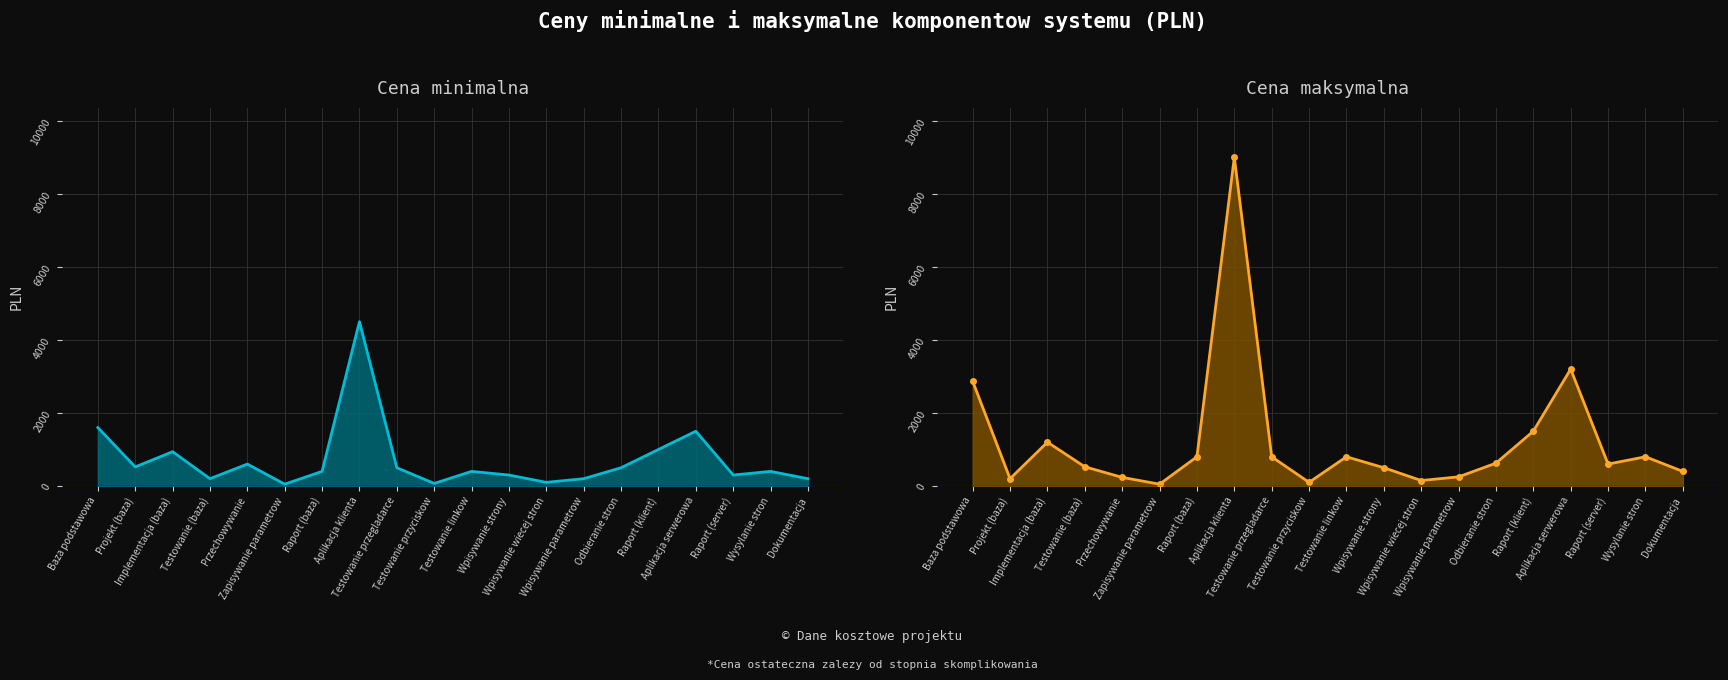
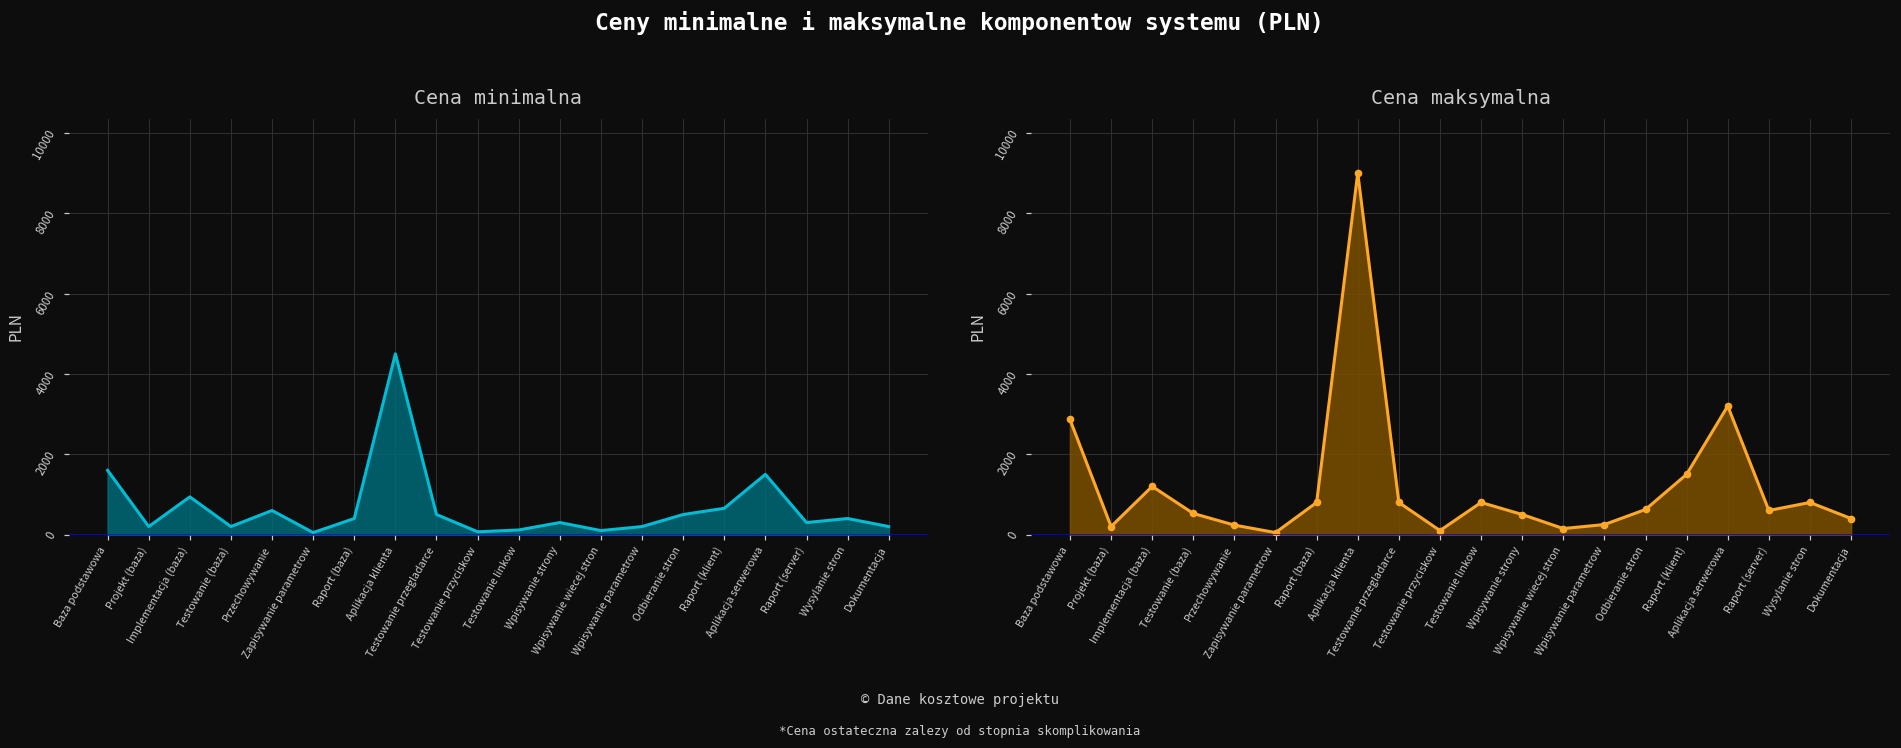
  {
    "Cena minimalna": {
      "Baza podstawowa": 1600,
-     "Projekt (baza)": 500,
+     "Projekt (baza)": 200,
      "Implementacja (baza)": 900,
      "Testowanie (baza)": 200,
      "Przechowywanie": 600,
      "Zapisywanie parametrow": 100,
      "Raport (baza)": 400,
      "Aplikacja klienta": 4500,
      "Testowanie przegladarce": 500,
      "Testowanie przyciskow": 100,
-     "Testowanie linkow": 400,
+     "Testowanie linkow": 100,
      "Wpisywanie strony": 300,
      "Wpisywanie wiecej stron": 100,
      "Wpisywanie parametrow": 200,
      "Odbieranie stron": 500,
-     "Raport (klient)": 1000,
+     "Raport (klient)": 700,
      "Aplikacja serwerowa": 1500,
      "Raport (server)": 300,
      "Wysylanie stron": 400,
      "Dokumentacja": 200
    },
    "Cena maksymalna": {
      "Baza podstawowa": 2900,
      "Projekt (baza)": 200,
      "Implementacja (baza)": 1200,
      "Testowanie (baza)": 500,
      "Przechowywanie": 200,
      "Zapisywanie parametrow": 100,
      "Raport (baza)": 800,
      "Aplikacja klienta": 9000,
      "Testowanie przegladarce": 800,
      "Testowanie przyciskow": 100,
      "Testowanie linkow": 800,
      "Wpisywanie strony": 500,
      "Wpisywanie wiecej stron": 200,
      "Wpisywanie parametrow": 300,
      "Odbieranie stron": 600,
      "Raport (klient)": 1500,
      "Aplikacja serwerowa": 3200,
      "Raport (server)": 600,
      "Wysylanie stron": 800,
      "Dokumentacja": 400
    }
  }
